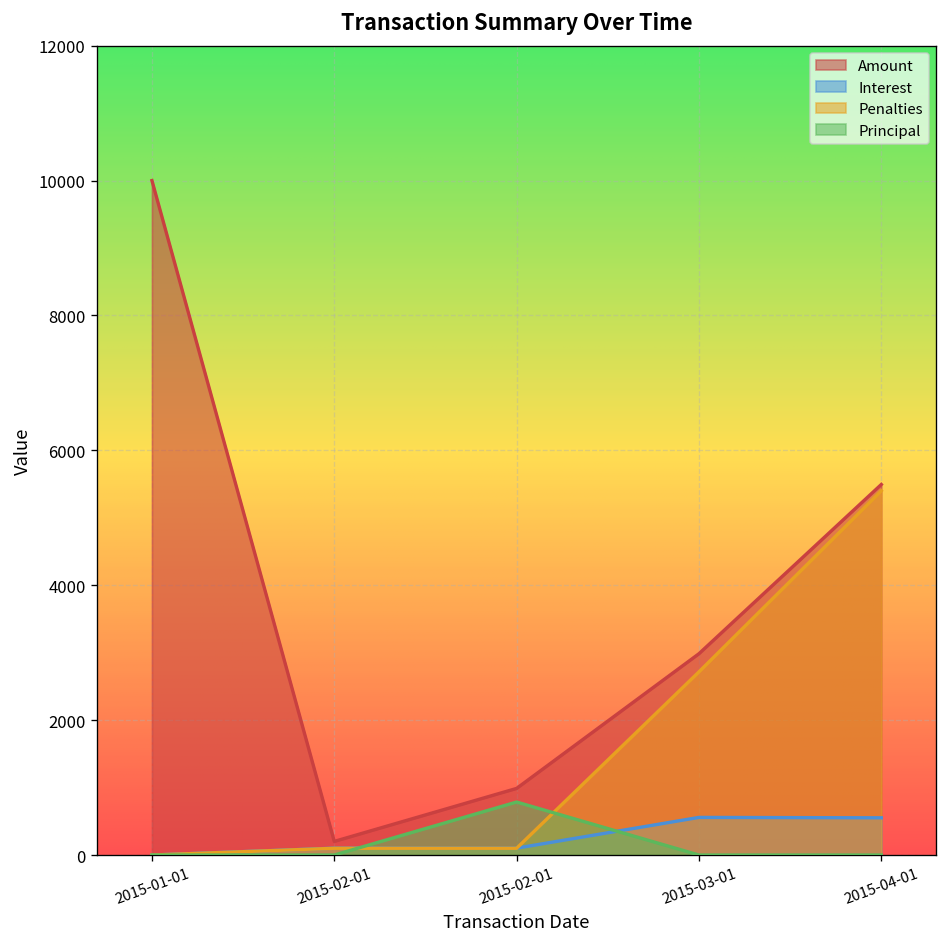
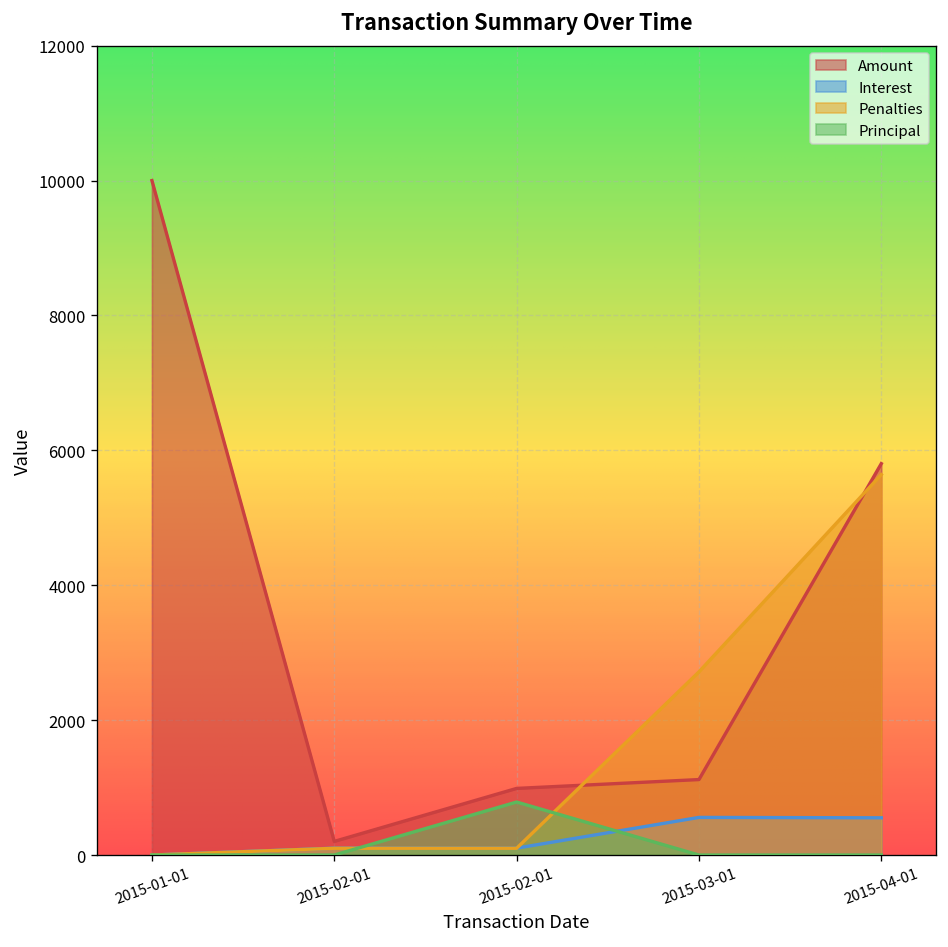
  {
    "Amount": {
      "2015-01-01": 10000,
-     "2015-03-01": 3000,
-     "2015-04-01": 5500
+     "2015-03-01": 1100,
+     "2015-04-01": 5800
    },
    "Interest": {
      "2015-03-01": 600,
      "2015-04-01": 600
    },
    "Penalties": {
      "2015-03-01": 2700,
-     "2015-04-01": 5400
+     "2015-04-01": 5600
    },
    "Principal": {
      "2015-03-01": 0,
      "2015-04-01": 0
    }
  }
